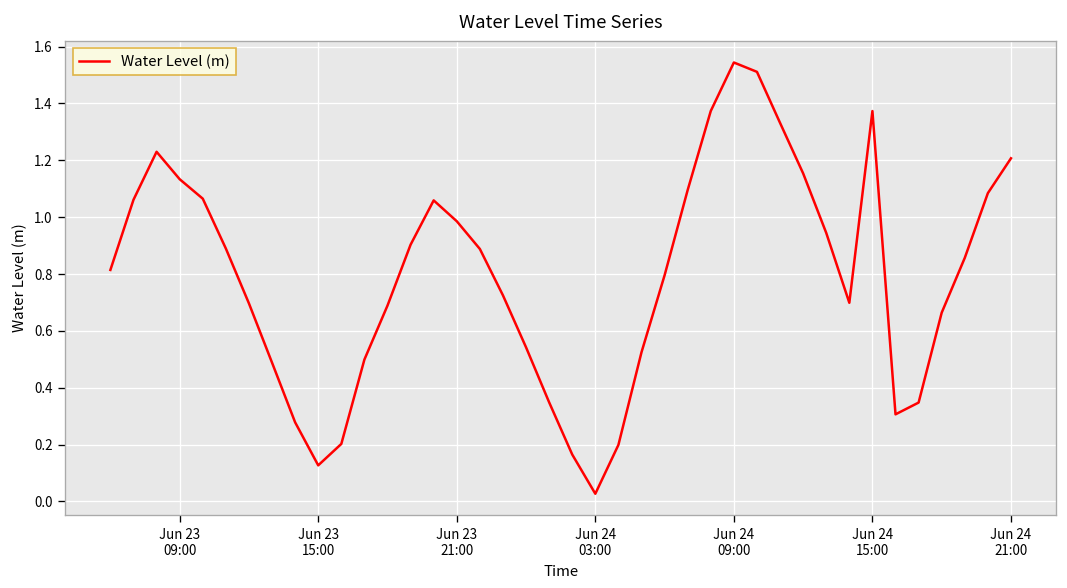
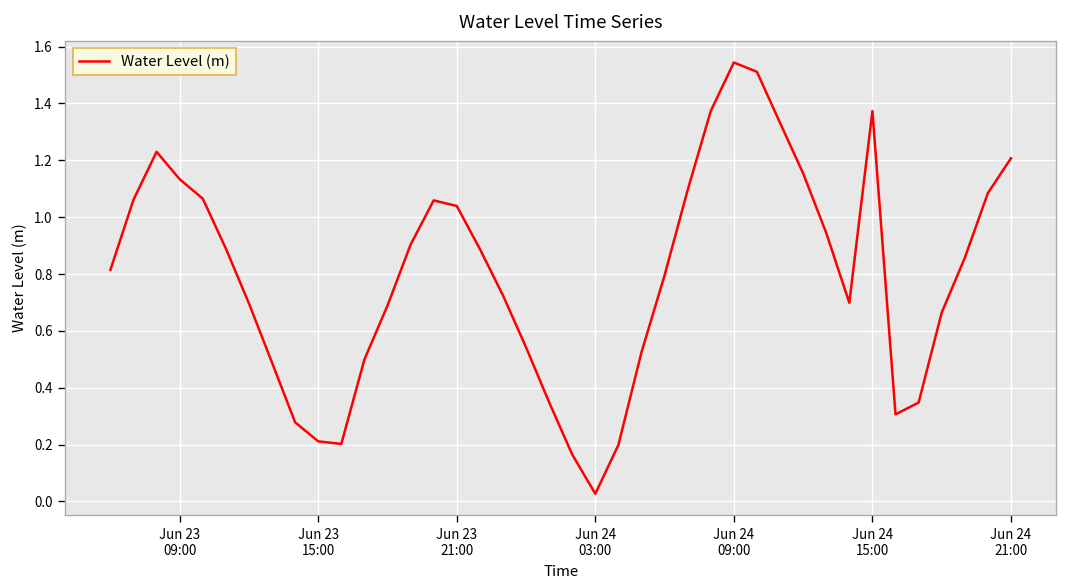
  {
    "Jun 23 09:00": 1.13,
-   "Jun 23 15:00": 0.13,
-   "Jun 23 21:00": 0.99,
+   "Jun 23 15:00": 0.21,
+   "Jun 23 21:00": 1.04,
    "Jun 24 03:00": 0.03,
    "Jun 24 09:00": 1.54,
    "Jun 24 15:00": 1.37,
    "Jun 24 21:00": 1.21
  }
